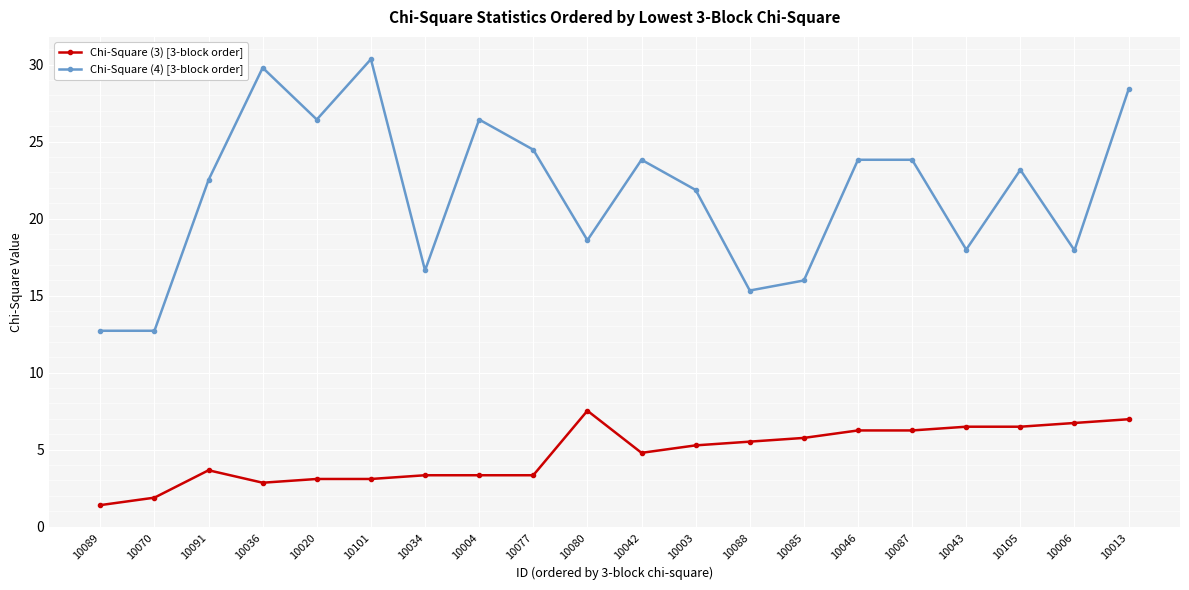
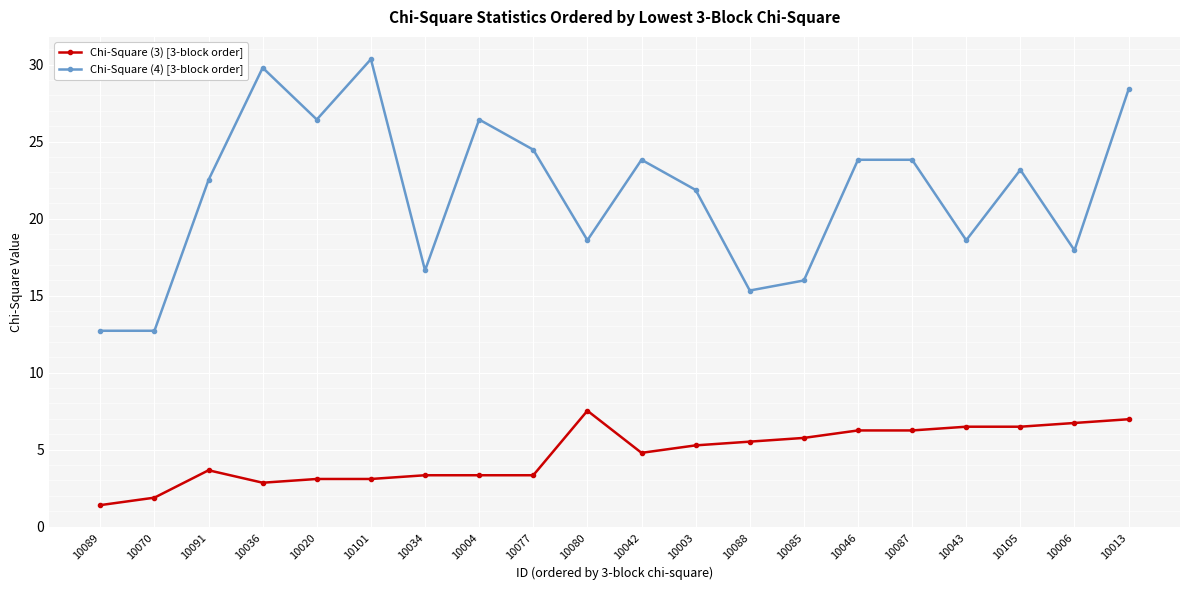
  {
    "Chi-Square (3) [3-block order]": {
      "10089": 1.4,
      "10070": 1.9,
      "10091": 3.7,
      "10036": 2.8,
      "10020": 3.1,
      "10101": 3.1,
      "10034": 3.3,
      "10004": 3.3,
      "10077": 3.3,
      "10080": 7.5,
      "10042": 4.8,
      "10003": 5.3,
      "10088": 5.5,
      "10085": 5.8,
      "10046": 6.2,
      "10087": 6.2,
      "10043": 6.5,
      "10105": 6.5,
      "10006": 6.7,
      "10013": 7.0
    },
    "Chi-Square (4) [3-block order]": {
      "10089": 12.7,
      "10070": 12.7,
      "10091": 22.5,
      "10036": 29.8,
      "10020": 26.4,
      "10101": 30.3,
      "10034": 16.6,
      "10004": 26.4,
      "10077": 24.5,
      "10080": 18.6,
      "10042": 23.8,
      "10003": 21.9,
      "10088": 15.3,
      "10085": 16.0,
      "10046": 23.8,
      "10087": 23.8,
-     "10043": 18.0,
+     "10043": 18.6,
      "10105": 23.2,
      "10006": 17.9,
      "10013": 28.4
    }
  }
